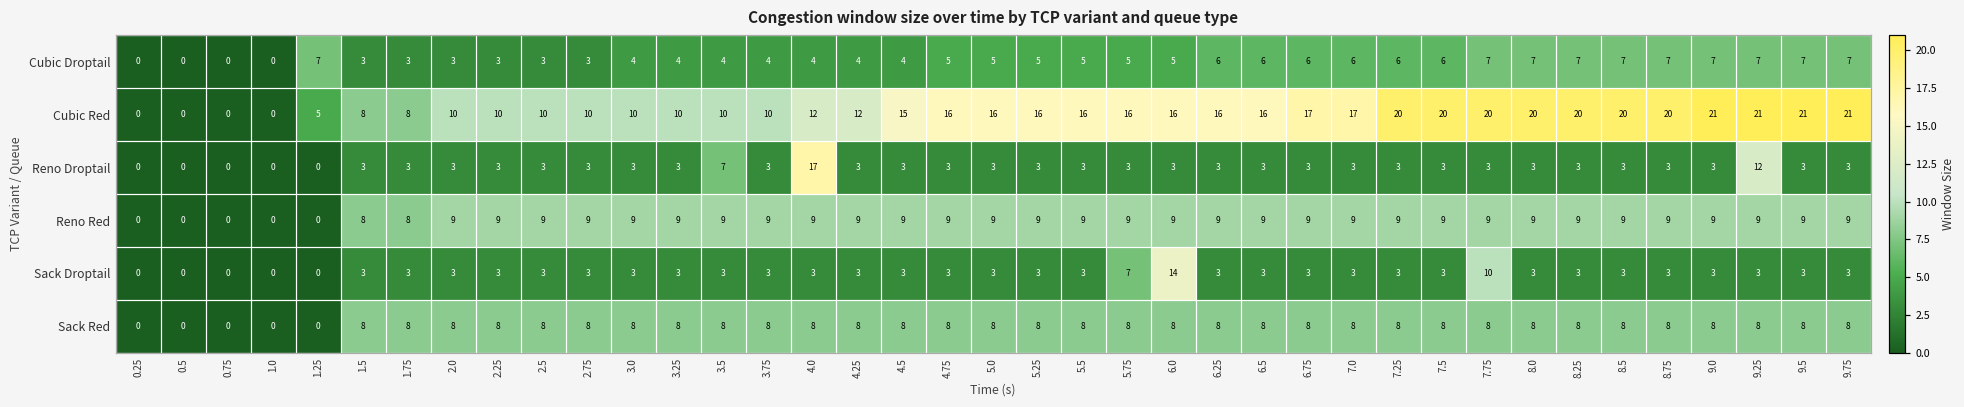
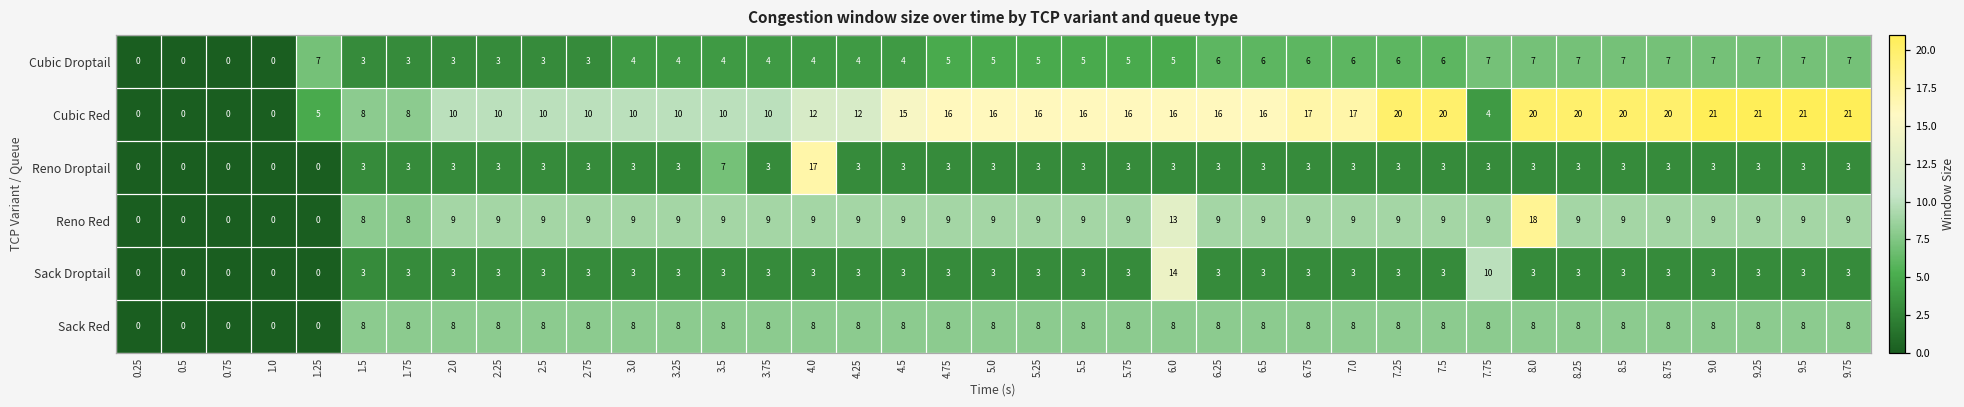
  {
    "Cubic Red": {
      "0.25": 0,
      "0.5": 0,
      "0.75": 0,
      "1.0": 0,
      "1.25": 5,
      "1.5": 8,
      "1.75": 8,
      "2.0": 10,
      "2.25": 10,
      "2.5": 10,
      "2.75": 10,
      "3.0": 10,
      "3.25": 10,
      "3.5": 10,
      "3.75": 10,
      "4.0": 12,
      "4.25": 12,
      "4.5": 15,
      "4.75": 16,
      "5.0": 16,
      "5.25": 16,
      "5.5": 16,
      "5.75": 16,
      "6.0": 16,
      "6.25": 16,
      "6.5": 16,
      "6.75": 17,
      "7.0": 17,
      "7.25": 20,
      "7.5": 20,
-     "7.75": 20,
+     "7.75": 4,
      "8.0": 20,
      "8.25": 20,
      "8.5": 20,
      "8.75": 20,
      "9.0": 21,
      "9.25": 21,
      "9.5": 21,
      "9.75": 21
    },
    "Reno Droptail": {
      "0.25": 0,
      "0.5": 0,
      "0.75": 0,
      "1.0": 0,
      "1.25": 0,
      "1.5": 3,
      "1.75": 3,
      "2.0": 3,
      "2.25": 3,
      "2.5": 3,
      "2.75": 3,
      "3.0": 3,
      "3.25": 3,
      "3.5": 7,
      "3.75": 3,
      "4.0": 17,
      "4.25": 3,
      "4.5": 3,
      "4.75": 3,
      "5.0": 3,
      "5.25": 3,
      "5.5": 3,
      "5.75": 3,
      "6.0": 3,
      "6.25": 3,
      "6.5": 3,
      "6.75": 3,
      "7.0": 3,
      "7.25": 3,
      "7.5": 3,
      "7.75": 3,
      "8.0": 3,
      "8.25": 3,
      "8.5": 3,
      "8.75": 3,
      "9.0": 3,
-     "9.25": 12,
+     "9.25": 3,
      "9.5": 3,
      "9.75": 3
    },
    "Reno Red": {
      "0.25": 0,
      "0.5": 0,
      "0.75": 0,
      "1.0": 0,
      "1.25": 0,
      "1.5": 8,
      "1.75": 8,
      "2.0": 9,
      "2.25": 9,
      "2.5": 9,
      "2.75": 9,
      "3.0": 9,
      "3.25": 9,
      "3.5": 9,
      "3.75": 9,
      "4.0": 9,
      "4.25": 9,
      "4.5": 9,
      "4.75": 9,
      "5.0": 9,
      "5.25": 9,
      "5.5": 9,
      "5.75": 9,
-     "6.0": 9,
+     "6.0": 13,
      "6.25": 9,
      "6.5": 9,
      "6.75": 9,
      "7.0": 9,
      "7.25": 9,
      "7.5": 9,
      "7.75": 9,
-     "8.0": 9,
+     "8.0": 18,
      "8.25": 9,
      "8.5": 9,
      "8.75": 9,
      "9.0": 9,
      "9.25": 9,
      "9.5": 9,
      "9.75": 9
    },
    "Sack Droptail": {
      "0.25": 0,
      "0.5": 0,
      "0.75": 0,
      "1.0": 0,
      "1.25": 0,
      "1.5": 3,
      "1.75": 3,
      "2.0": 3,
      "2.25": 3,
      "2.5": 3,
      "2.75": 3,
      "3.0": 3,
      "3.25": 3,
      "3.5": 3,
      "3.75": 3,
      "4.0": 3,
      "4.25": 3,
      "4.5": 3,
      "4.75": 3,
      "5.0": 3,
      "5.25": 3,
      "5.5": 3,
-     "5.75": 7,
+     "5.75": 3,
      "6.0": 14,
      "6.25": 3,
      "6.5": 3,
      "6.75": 3,
      "7.0": 3,
      "7.25": 3,
      "7.5": 3,
      "7.75": 10,
      "8.0": 3,
      "8.25": 3,
      "8.5": 3,
      "8.75": 3,
      "9.0": 3,
      "9.25": 3,
      "9.5": 3,
      "9.75": 3
    }
  }
